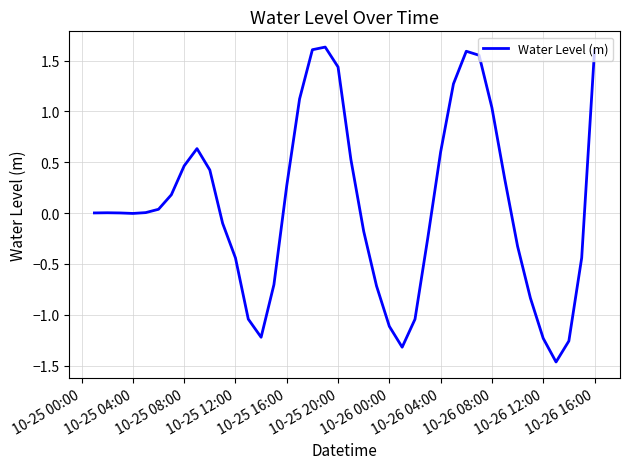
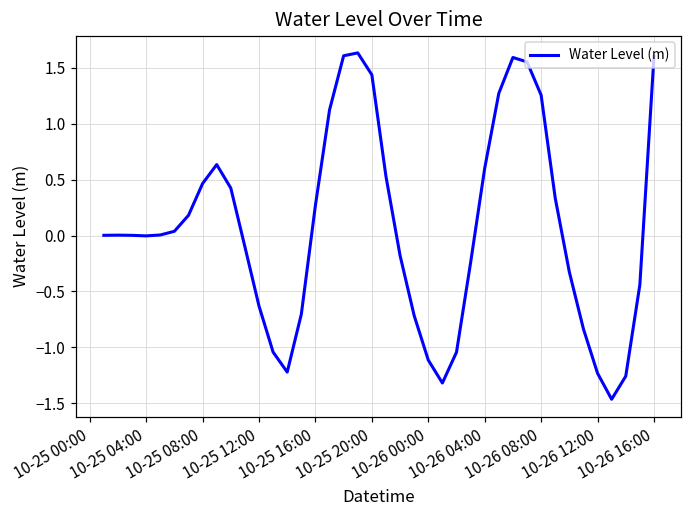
  {
    "10-25 04:00": 0.00,
    "10-25 08:00": 0.46,
-   "10-25 12:00": -0.44,
+   "10-25 12:00": -0.63,
    "10-25 16:00": 0.27,
    "10-25 20:00": 1.44,
    "10-26 00:00": -1.11,
    "10-26 04:00": 0.60,
-   "10-26 08:00": 1.04,
+   "10-26 08:00": 1.26,
    "10-26 12:00": -1.23
  }
